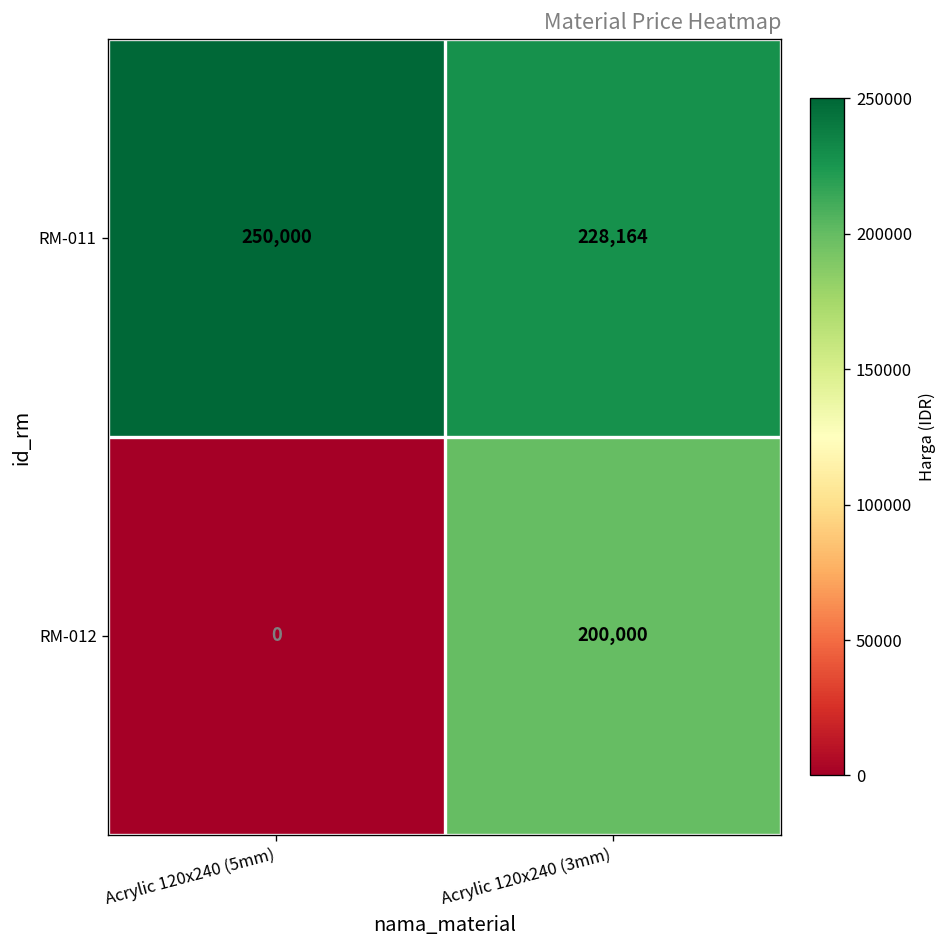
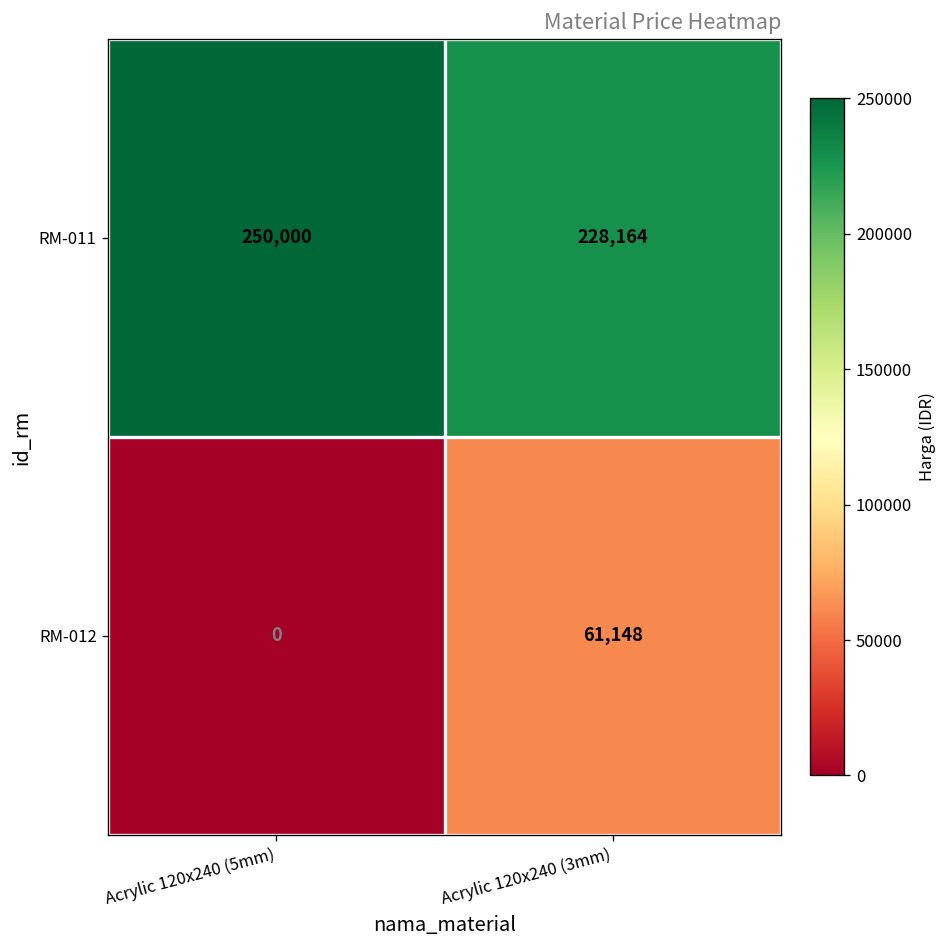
  {
    "RM-011": {
      "Acrylic 120x240 (5mm)": "250,000",
      "Acrylic 120x240 (3mm)": "228,164"
    },
    "RM-012": {
      "Acrylic 120x240 (5mm)": "0",
-     "Acrylic 120x240 (3mm)": "200,000"
+     "Acrylic 120x240 (3mm)": "61,148"
    }
  }
